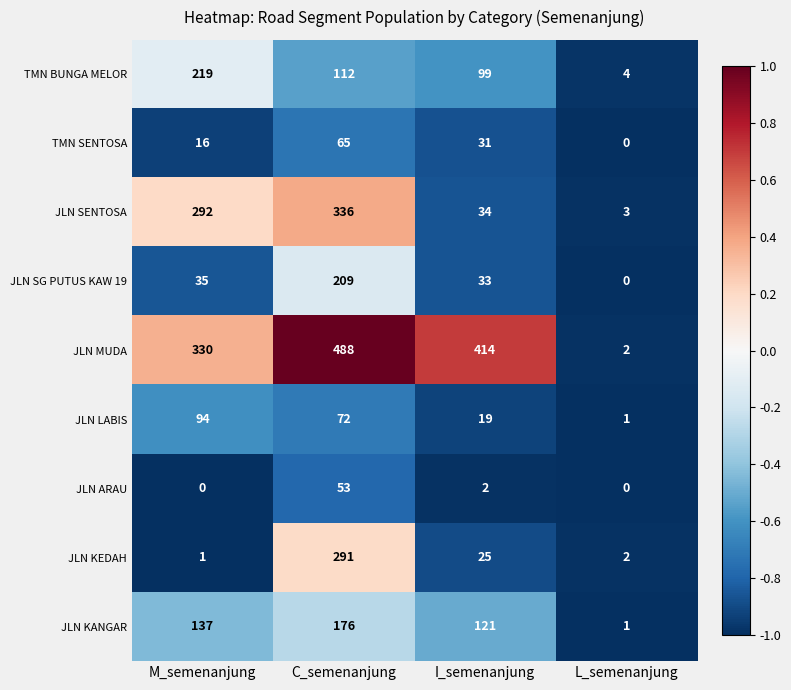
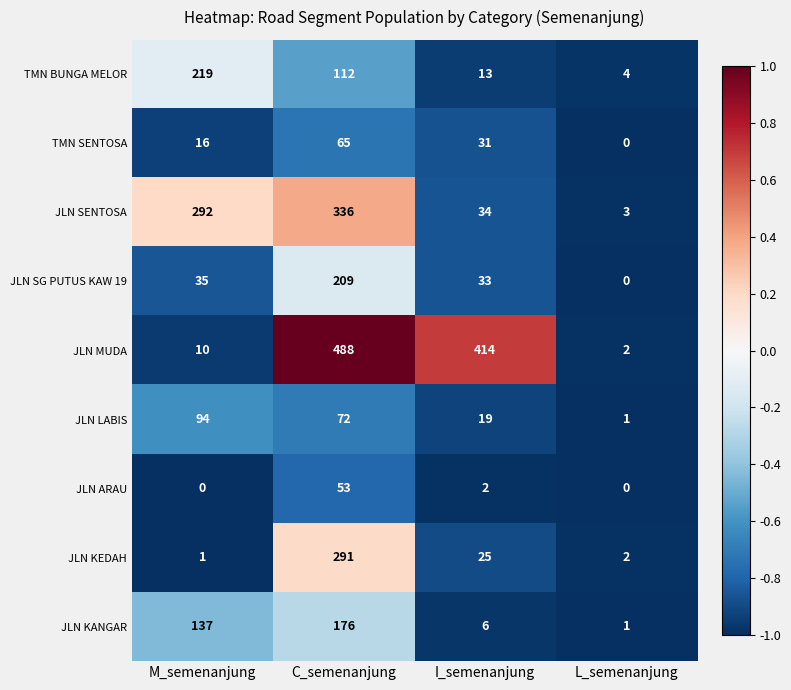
  {
    "TMN BUNGA MELOR": {
      "M_semenanjung": 219,
      "C_semenanjung": 112,
-     "I_semenanjung": 99,
+     "I_semenanjung": 13,
      "L_semenanjung": 4
    },
    "TMN SENTOSA": {
      "M_semenanjung": 16,
      "C_semenanjung": 65,
      "I_semenanjung": 31,
      "L_semenanjung": 0
    },
    "JLN SENTOSA": {
      "M_semenanjung": 292,
      "C_semenanjung": 336,
      "I_semenanjung": 34,
      "L_semenanjung": 3
    },
    "JLN SG PUTUS KAW 19": {
      "M_semenanjung": 35,
      "C_semenanjung": 209,
      "I_semenanjung": 33,
      "L_semenanjung": 0
    },
    "JLN MUDA": {
-     "M_semenanjung": 330,
+     "M_semenanjung": 10,
      "C_semenanjung": 488,
      "I_semenanjung": 414,
      "L_semenanjung": 2
    },
    "JLN LABIS": {
      "M_semenanjung": 94,
      "C_semenanjung": 72,
      "I_semenanjung": 19,
      "L_semenanjung": 1
    },
    "JLN ARAU": {
      "M_semenanjung": 0,
      "C_semenanjung": 53,
      "I_semenanjung": 2,
      "L_semenanjung": 0
    },
    "JLN KEDAH": {
      "M_semenanjung": 1,
      "C_semenanjung": 291,
      "I_semenanjung": 25,
      "L_semenanjung": 2
    },
    "JLN KANGAR": {
      "M_semenanjung": 137,
      "C_semenanjung": 176,
-     "I_semenanjung": 121,
+     "I_semenanjung": 6,
      "L_semenanjung": 1
    }
  }
